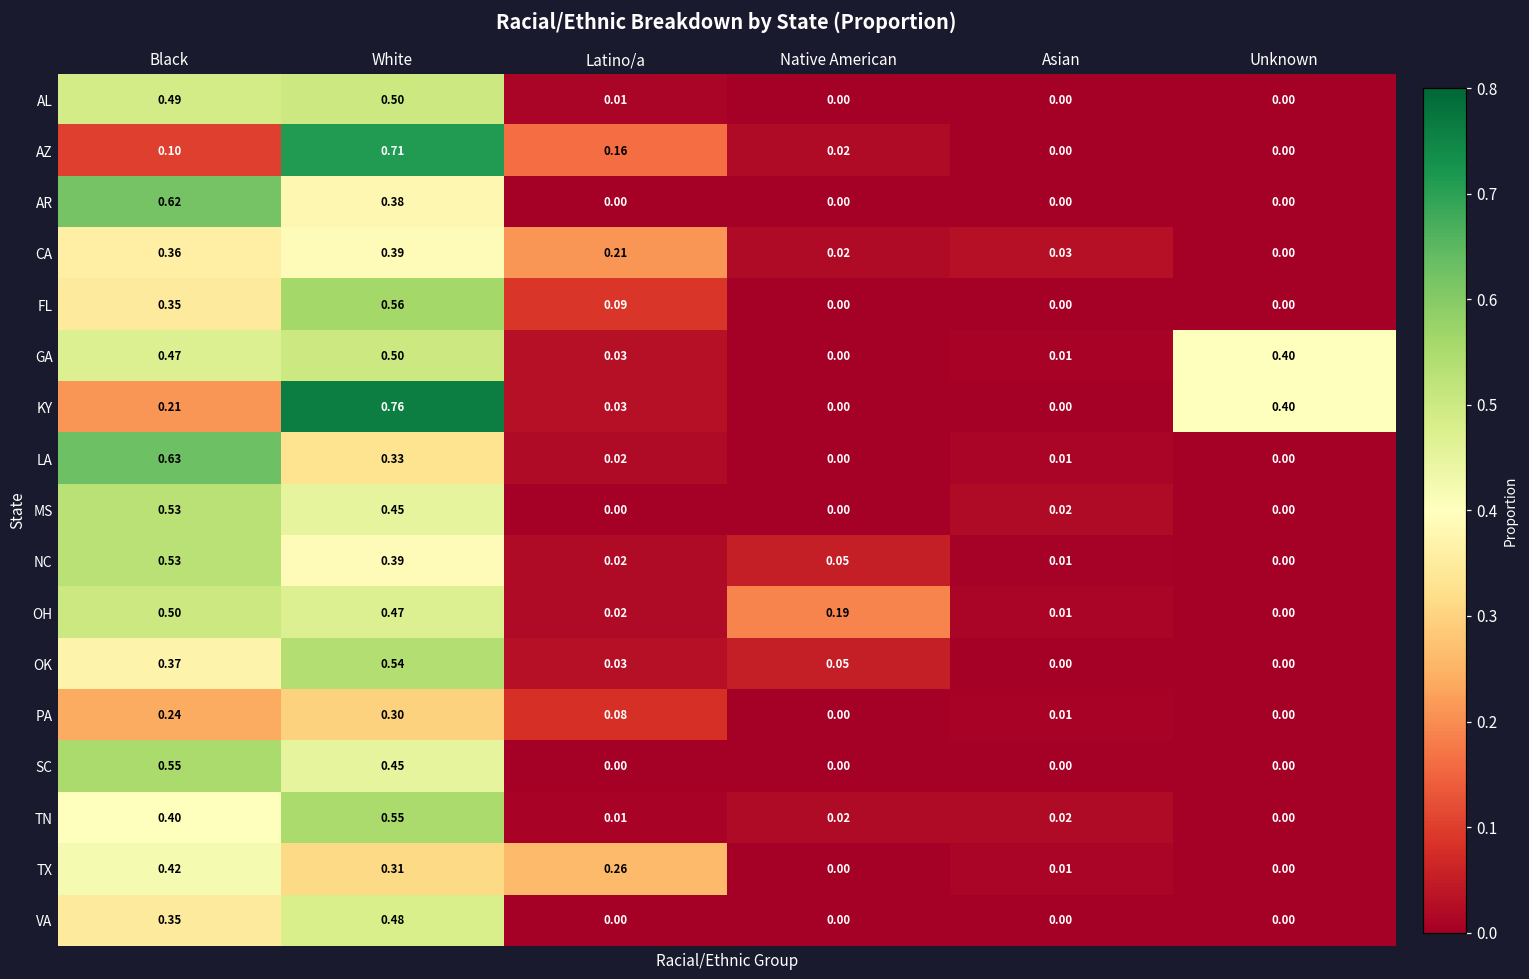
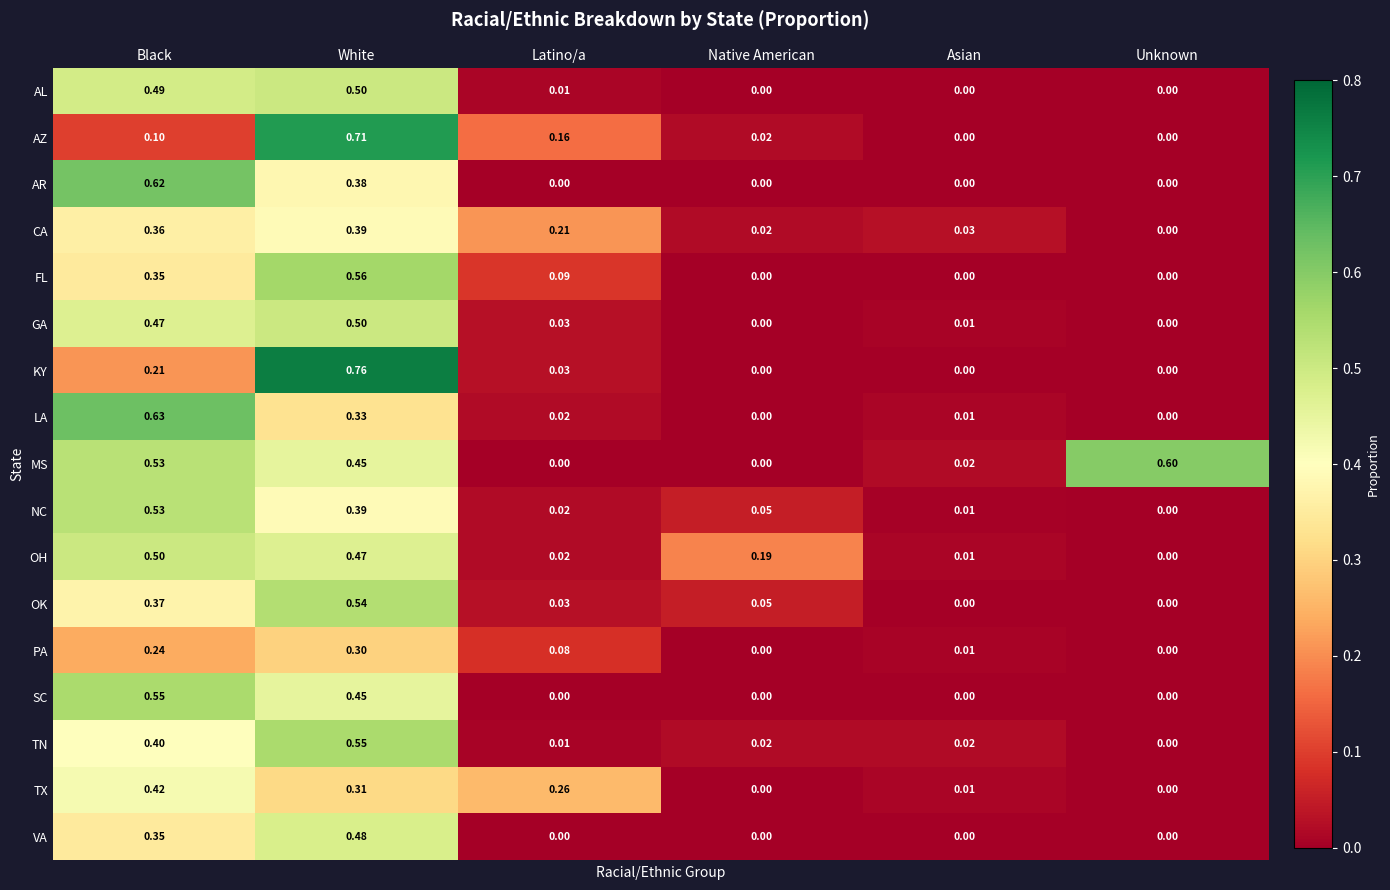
  {
    "AL": {
      "Black": 0.49,
      "White": 0.50,
      "Latino/a": 0.01,
      "Native American": 0.00,
      "Asian": 0.00,
      "Unknown": 0.00
    },
    "AZ": {
      "Black": 0.10,
      "White": 0.71,
      "Latino/a": 0.16,
      "Native American": 0.02,
      "Asian": 0.00,
      "Unknown": 0.00
    },
    "AR": {
      "Black": 0.62,
      "White": 0.38,
      "Latino/a": 0.00,
      "Native American": 0.00,
      "Asian": 0.00,
      "Unknown": 0.00
    },
    "CA": {
      "Black": 0.36,
      "White": 0.39,
      "Latino/a": 0.21,
      "Native American": 0.02,
      "Asian": 0.03,
      "Unknown": 0.00
    },
    "FL": {
      "Black": 0.35,
      "White": 0.56,
      "Latino/a": 0.09,
      "Native American": 0.00,
      "Asian": 0.00,
      "Unknown": 0.00
    },
    "GA": {
      "Black": 0.47,
      "White": 0.50,
      "Latino/a": 0.03,
      "Native American": 0.00,
      "Asian": 0.01,
-     "Unknown": 0.40
+     "Unknown": 0.00
    },
    "KY": {
      "Black": 0.21,
      "White": 0.76,
      "Latino/a": 0.03,
      "Native American": 0.00,
      "Asian": 0.00,
-     "Unknown": 0.40
+     "Unknown": 0.00
    },
    "LA": {
      "Black": 0.63,
      "White": 0.33,
      "Latino/a": 0.02,
      "Native American": 0.00,
      "Asian": 0.01,
      "Unknown": 0.00
    },
    "MS": {
      "Black": 0.53,
      "White": 0.45,
      "Latino/a": 0.00,
      "Native American": 0.00,
      "Asian": 0.02,
-     "Unknown": 0.00
+     "Unknown": 0.60
    },
    "NC": {
      "Black": 0.53,
      "White": 0.39,
      "Latino/a": 0.02,
      "Native American": 0.05,
      "Asian": 0.01,
      "Unknown": 0.00
    },
    "OH": {
      "Black": 0.50,
      "White": 0.47,
      "Latino/a": 0.02,
      "Native American": 0.19,
      "Asian": 0.01,
      "Unknown": 0.00
    },
    "OK": {
      "Black": 0.37,
      "White": 0.54,
      "Latino/a": 0.03,
      "Native American": 0.05,
      "Asian": 0.00,
      "Unknown": 0.00
    },
    "PA": {
      "Black": 0.24,
      "White": 0.30,
      "Latino/a": 0.08,
      "Native American": 0.00,
      "Asian": 0.01,
      "Unknown": 0.00
    },
    "SC": {
      "Black": 0.55,
      "White": 0.45,
      "Latino/a": 0.00,
      "Native American": 0.00,
      "Asian": 0.00,
      "Unknown": 0.00
    },
    "TN": {
      "Black": 0.40,
      "White": 0.55,
      "Latino/a": 0.01,
      "Native American": 0.02,
      "Asian": 0.02,
      "Unknown": 0.00
    },
    "TX": {
      "Black": 0.42,
      "White": 0.31,
      "Latino/a": 0.26,
      "Native American": 0.00,
      "Asian": 0.01,
      "Unknown": 0.00
    },
    "VA": {
      "Black": 0.35,
      "White": 0.48,
      "Latino/a": 0.00,
      "Native American": 0.00,
      "Asian": 0.00,
      "Unknown": 0.00
    }
  }
